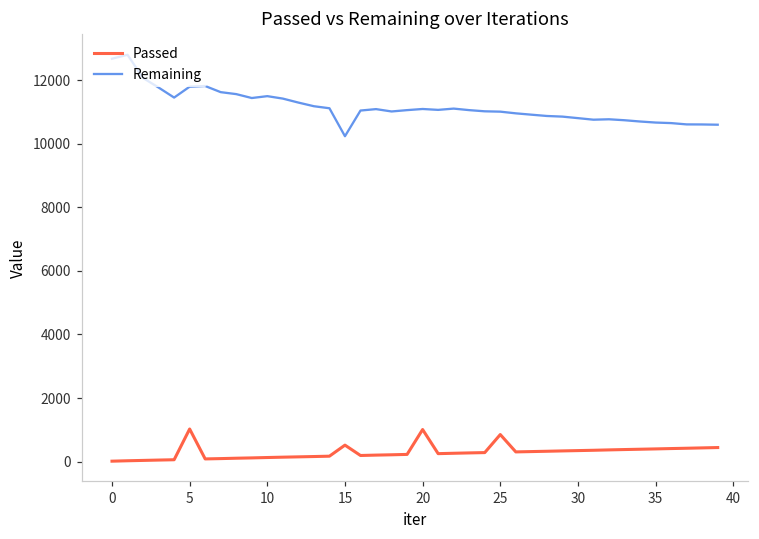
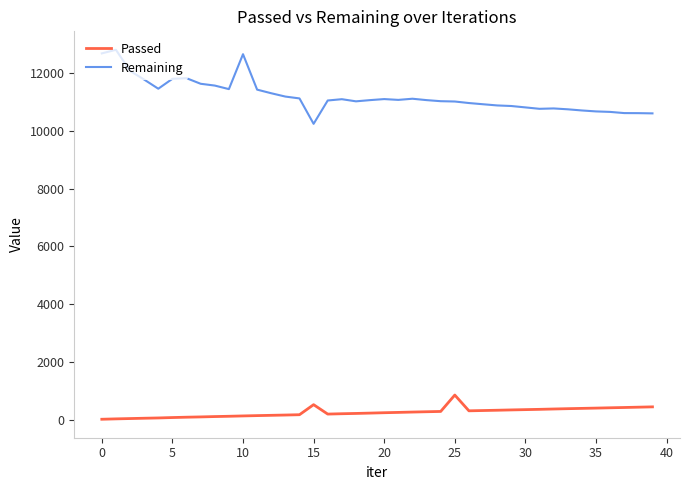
  {
    "Passed": {
      "0": 0,
-     "5": 1000,
+     "5": 100,
      "10": 100,
      "15": 500,
-     "20": 1000,
+     "20": 200,
      "25": 900,
      "30": 300,
      "35": 400
    },
    "Remaining": {
-     "10": 11500,
+     "10": 12700,
      "15": 10200,
      "20": 11100,
      "25": 11000,
      "30": 10800,
      "35": 10700
    }
  }
